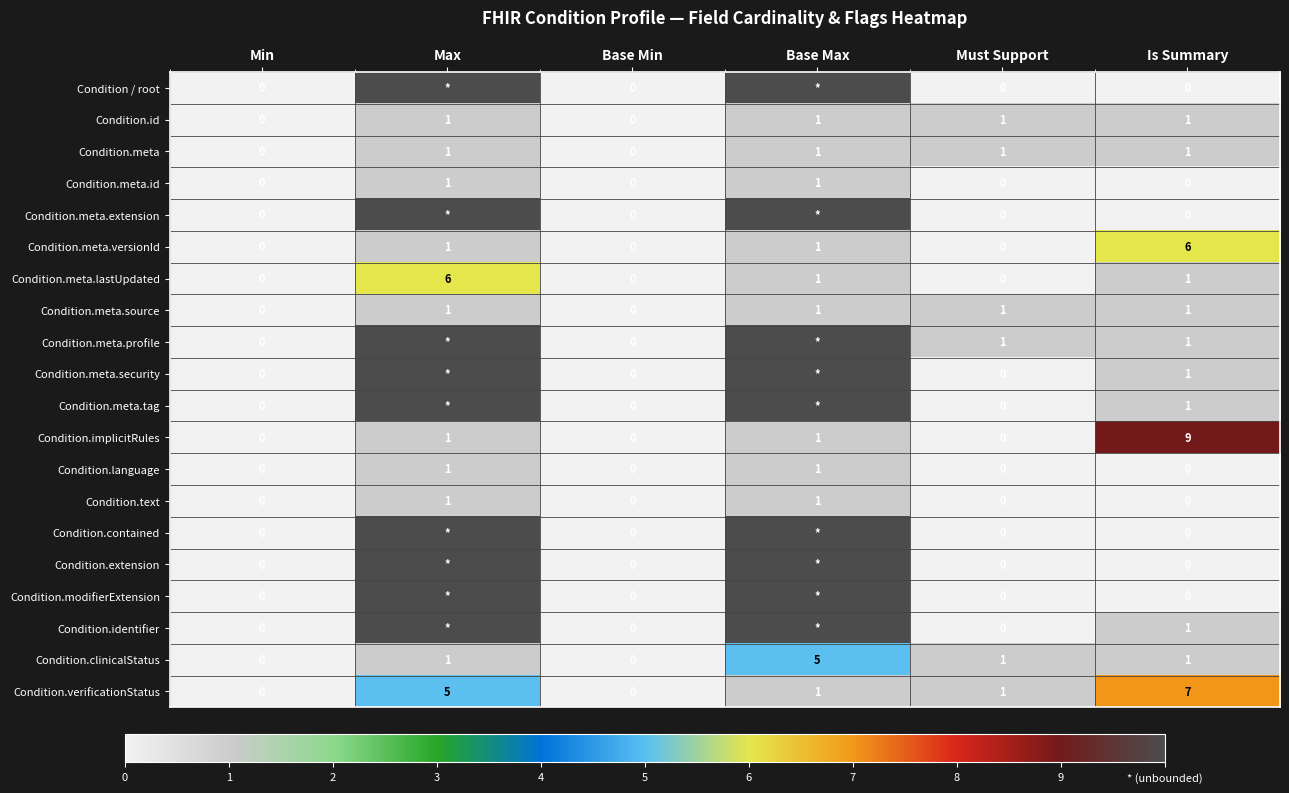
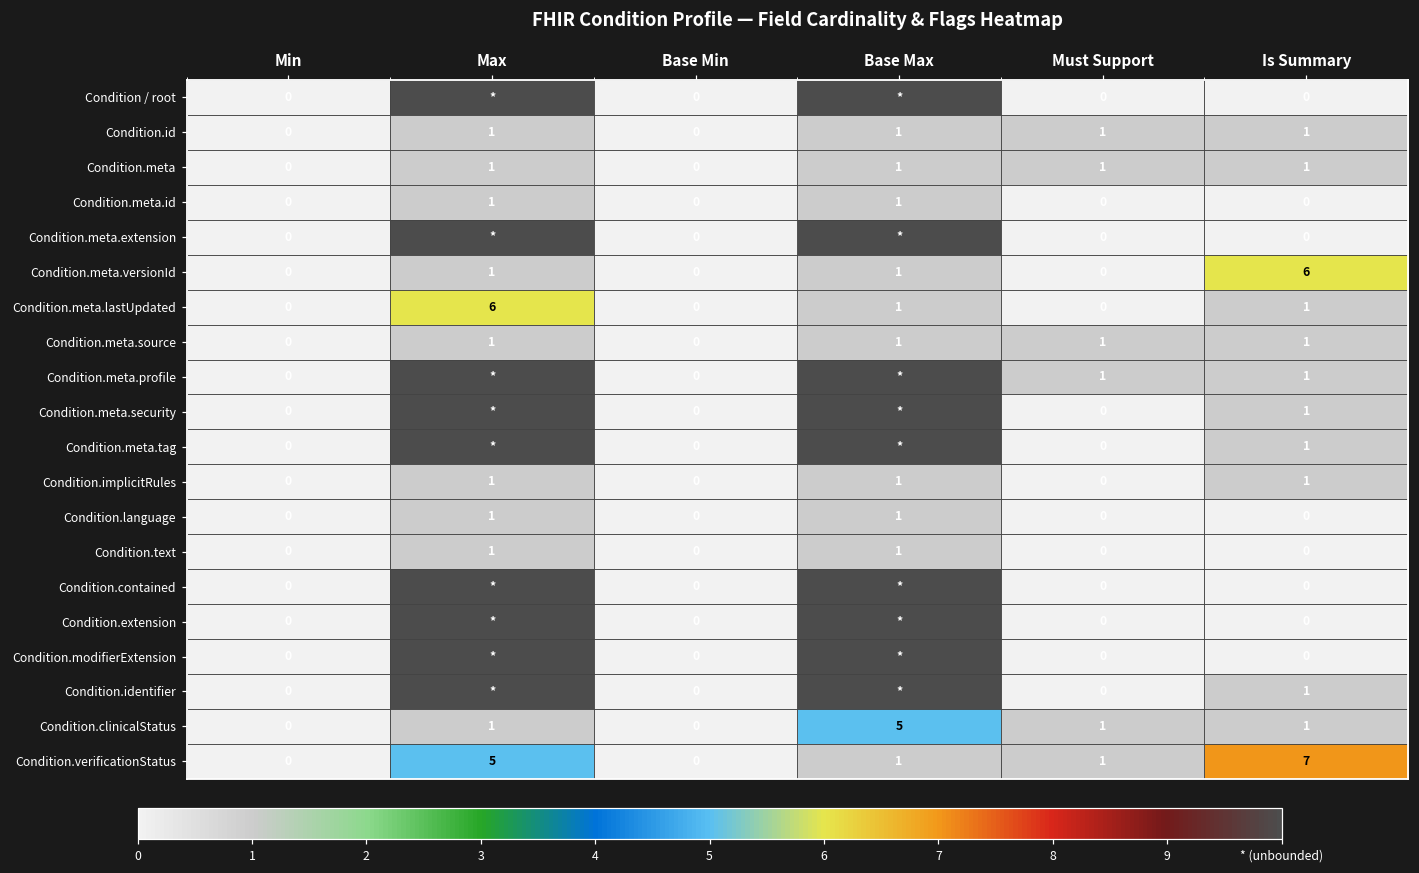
  {
    "Condition.id": {
      "Max": 1,
      "Base Max": 1,
      "Must Support": 1,
      "Is Summary": 1
    },
    "Condition.meta": {
      "Max": 1,
      "Base Max": 1,
      "Must Support": 1,
      "Is Summary": 1
    },
    "Condition.meta.id": {
      "Max": 1,
      "Base Max": 1
    },
    "Condition.meta.versionId": {
      "Max": 1,
      "Base Max": 1,
      "Is Summary": 6
    },
    "Condition.meta.lastUpdated": {
      "Max": 6,
      "Base Max": 1,
      "Is Summary": 1
    },
    "Condition.meta.source": {
      "Max": 1,
      "Base Max": 1,
      "Must Support": 1,
      "Is Summary": 1
    },
    "Condition.meta.profile": {
      "Must Support": 1,
      "Is Summary": 1
    },
    "Condition.meta.security": {
      "Is Summary": 1
    },
    "Condition.meta.tag": {
      "Is Summary": 1
    },
    "Condition.implicitRules": {
      "Max": 1,
      "Base Max": 1,
-     "Is Summary": 9
+     "Is Summary": 1
    },
    "Condition.language": {
      "Max": 1,
      "Base Max": 1
    },
    "Condition.text": {
      "Max": 1,
      "Base Max": 1
    },
    "Condition.identifier": {
      "Is Summary": 1
    },
    "Condition.clinicalStatus": {
      "Max": 1,
      "Base Max": 5,
      "Must Support": 1,
      "Is Summary": 1
    },
    "Condition.verificationStatus": {
      "Max": 5,
      "Base Max": 1,
      "Must Support": 1,
      "Is Summary": 7
    }
  }
